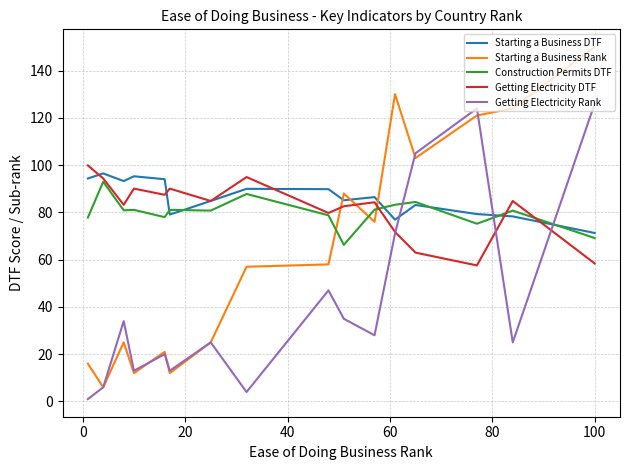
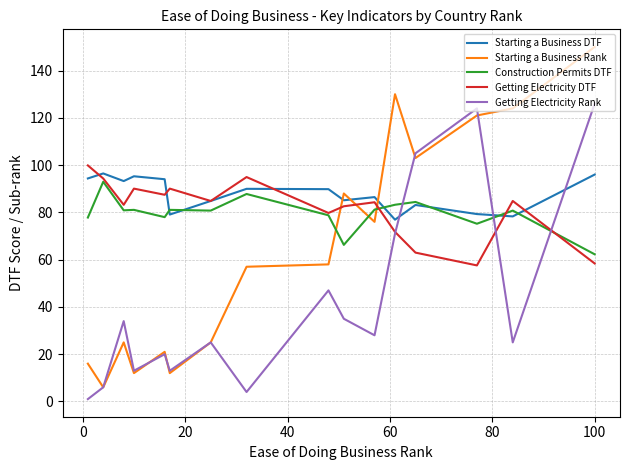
  {
    "Starting a Business DTF": {
-     "100": 71
+     "100": 96
    },
    "Construction Permits DTF": {
-     "100": 69
+     "100": 62
    },
    "Getting Electricity DTF": {
      "100": 58
    }
  }
